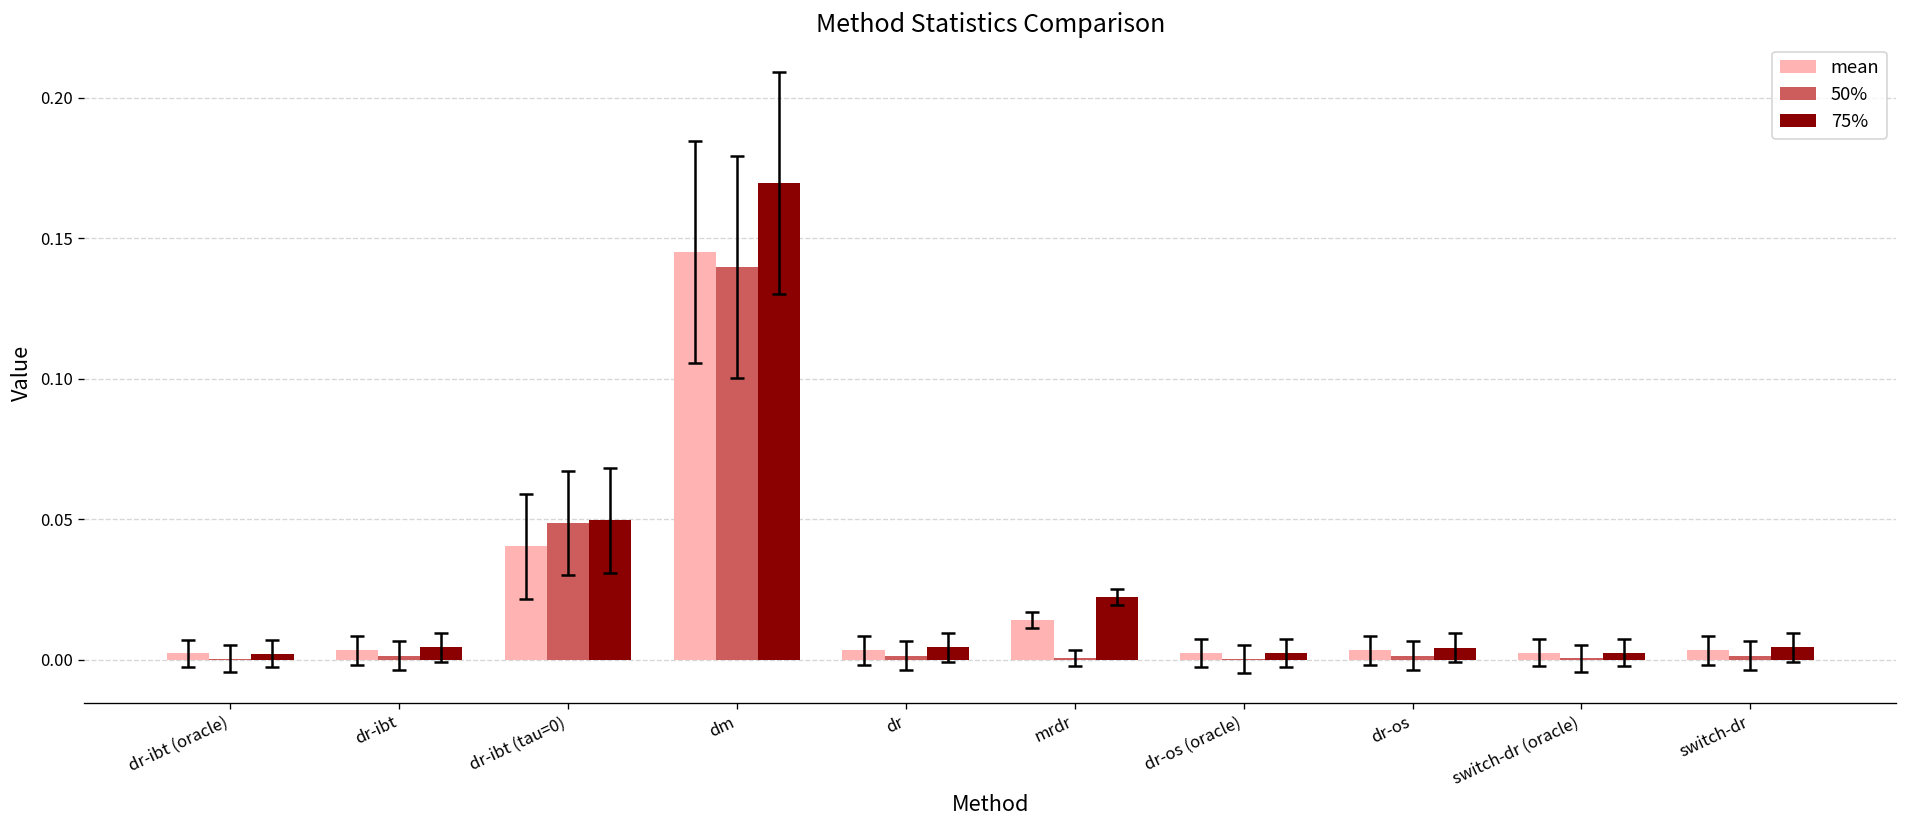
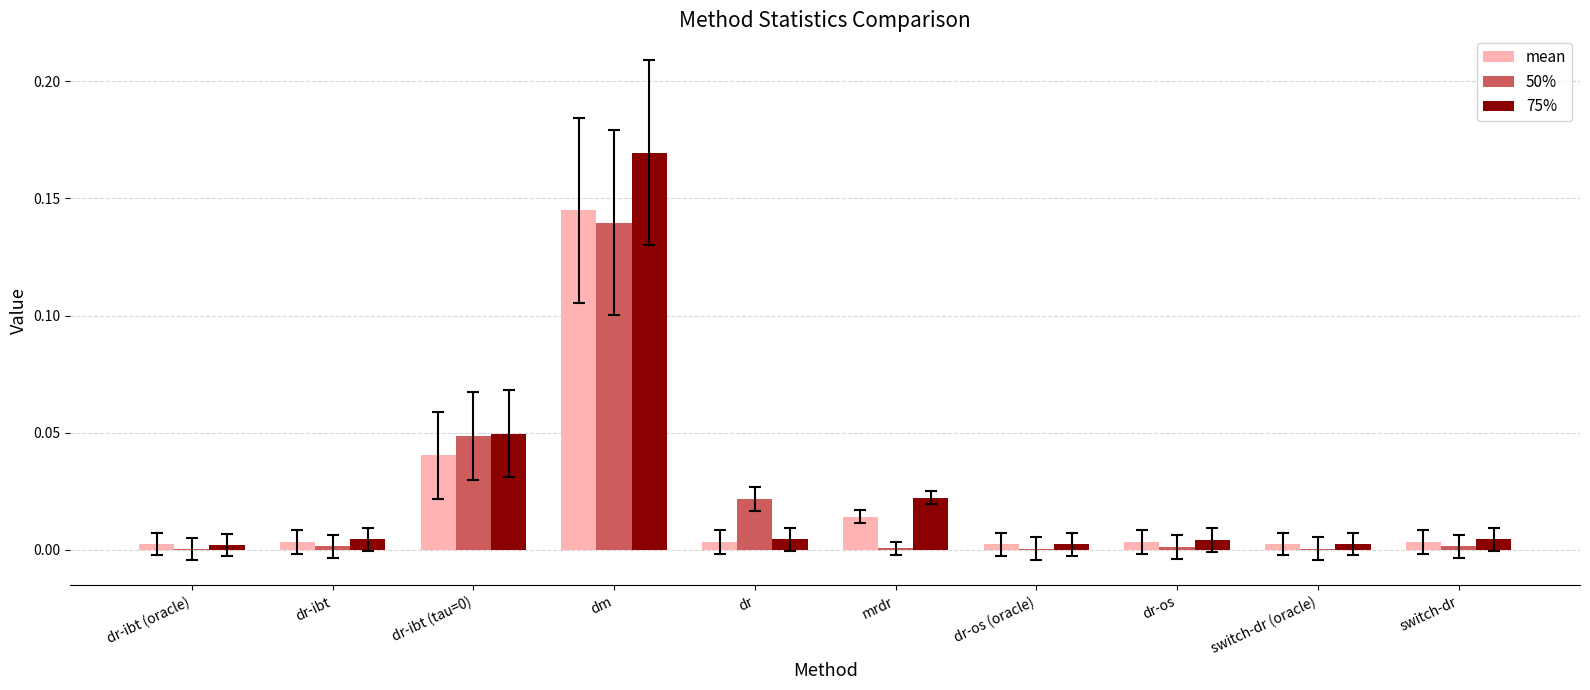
  {
    "mean": {
      "dr-ibt (oracle)": 0.002,
      "dr-ibt": 0.003,
      "dr-ibt (tau=0)": 0.040,
      "dm": 0.145,
      "dr": 0.003,
      "mrdr": 0.014,
      "dr-os (oracle)": 0.003,
      "dr-os": 0.003,
      "switch-dr (oracle)": 0.003,
      "switch-dr": 0.003
    },
    "50%": {
      "dr-ibt": 0.001,
      "dr-ibt (tau=0)": 0.049,
      "dm": 0.140,
-     "dr": 0.001,
+     "dr": 0.022,
      "dr-os": 0.001,
      "switch-dr": 0.001
    },
    "75%": {
      "dr-ibt (oracle)": 0.002,
      "dr-ibt": 0.004,
      "dr-ibt (tau=0)": 0.050,
      "dm": 0.169,
      "dr": 0.004,
      "mrdr": 0.022,
      "dr-os (oracle)": 0.002,
      "dr-os": 0.004,
      "switch-dr (oracle)": 0.003,
      "switch-dr": 0.004
    }
  }
